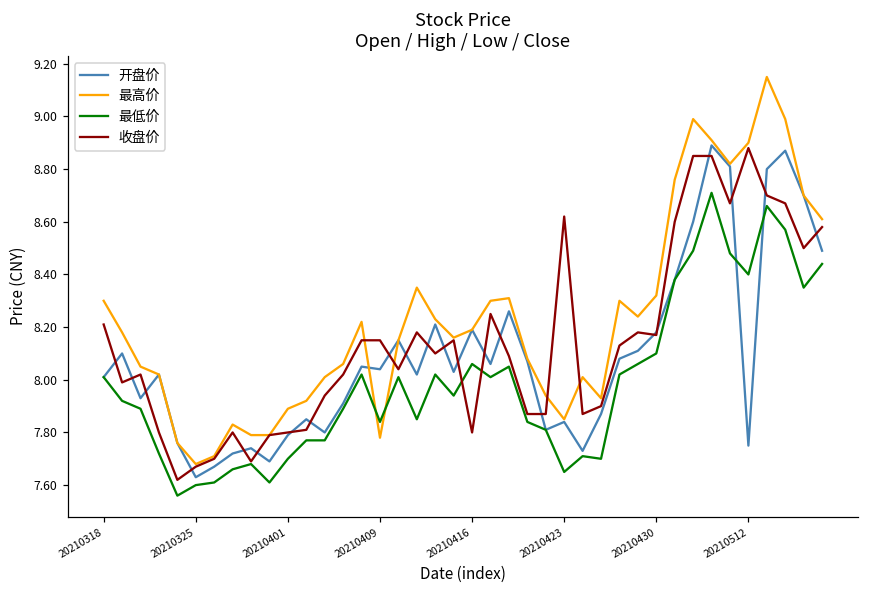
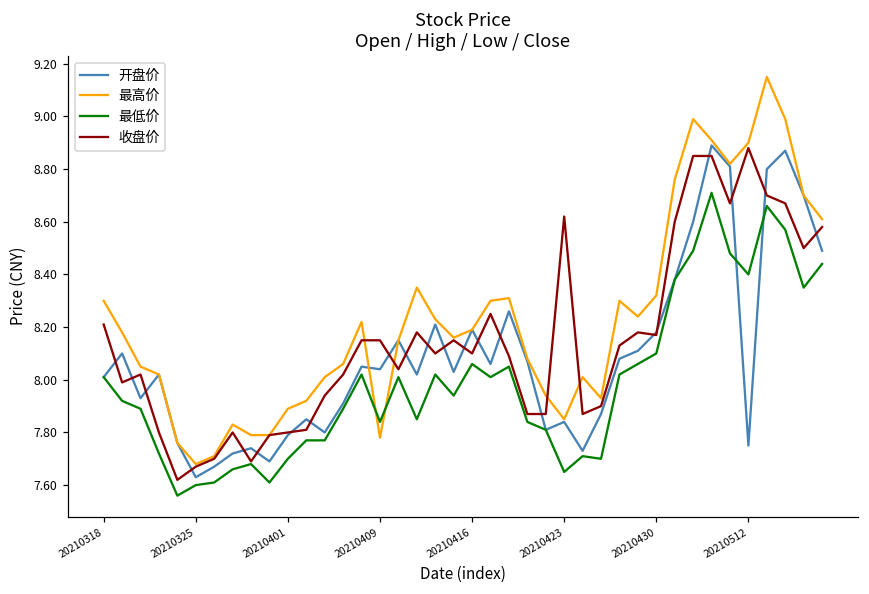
  {
    "开盘价": {
      "20210325": 7.63,
      "20210409": 8.04,
      "20210512": 7.75
    },
    "最高价": {
      "20210318": 8.3,
      "20210401": 7.9,
      "20210409": 7.78,
      "20210430": 8.32,
      "20210512": 8.9
    },
    "最低价": {
      "20210325": 7.6,
      "20210401": 7.7,
      "20210409": 7.84,
      "20210416": 8.06,
      "20210423": 7.65,
      "20210430": 8.1,
      "20210512": 8.4
    },
    "收盘价": {
      "20210318": 8.2,
      "20210409": 8.15,
-     "20210416": 7.8,
+     "20210416": 8.1,
      "20210423": 8.62,
      "20210512": 8.88
    }
  }
